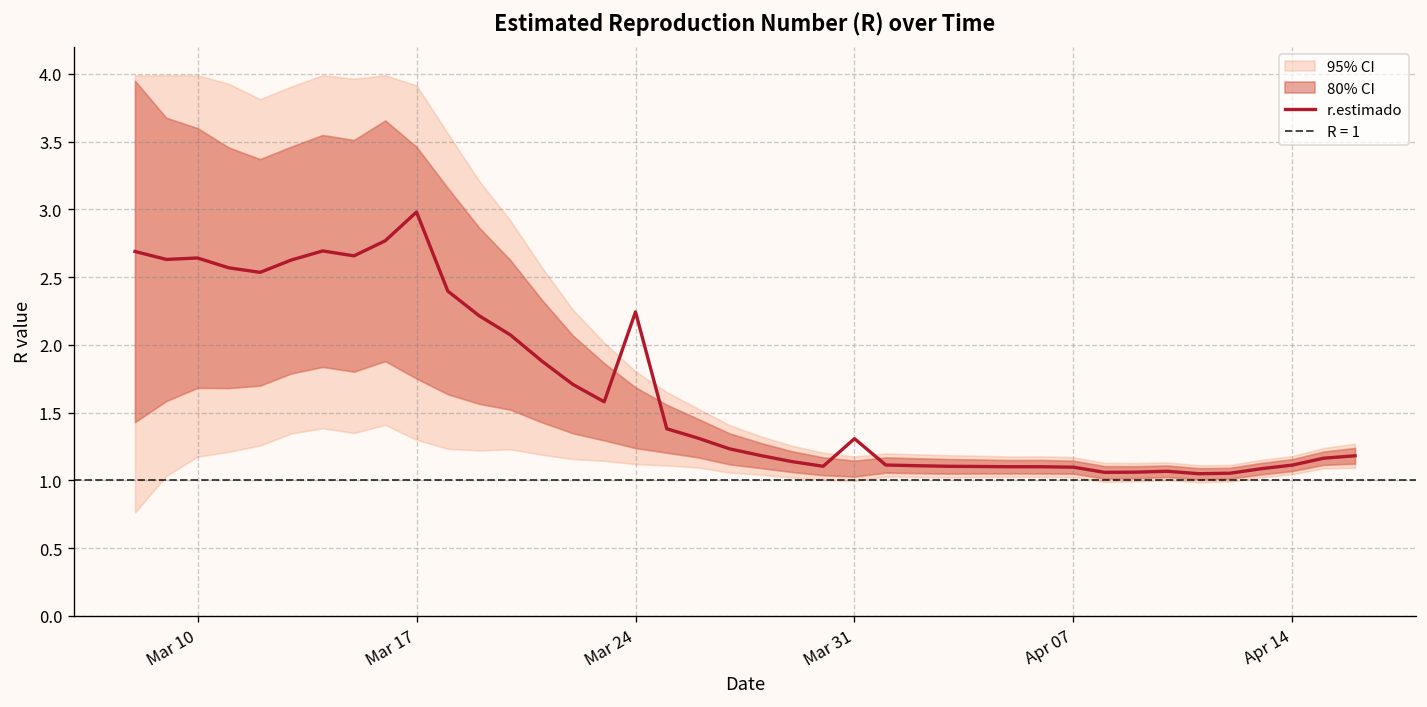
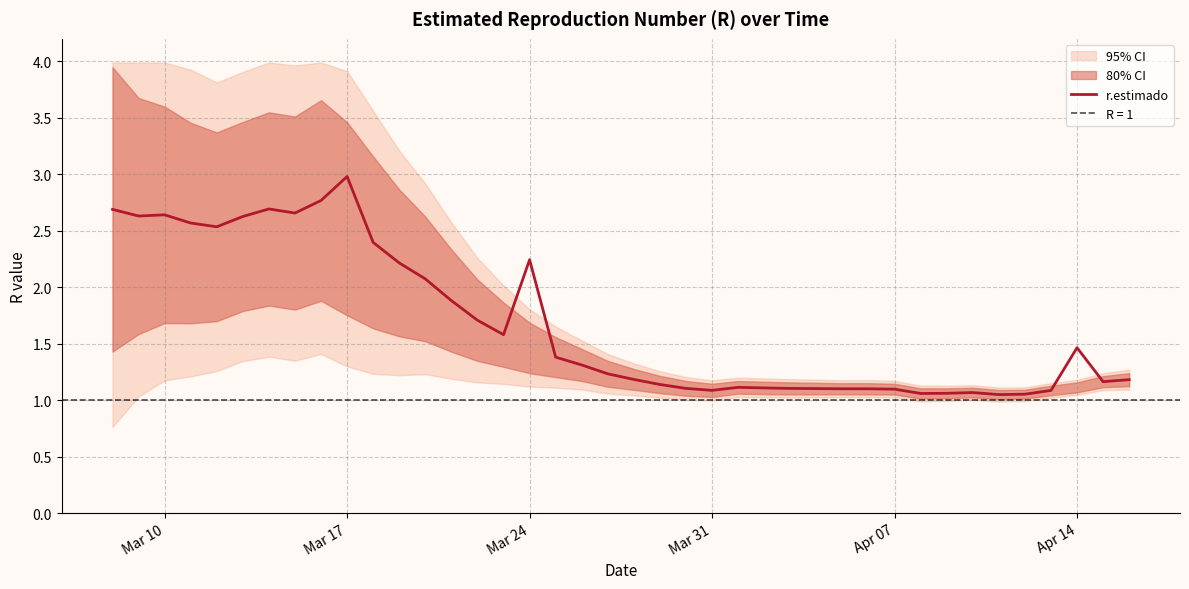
  {
    "r.estimado": {
      "Mar 10": 2.64,
      "Mar 17": 2.98,
      "Mar 24": 2.24,
-     "Mar 31": 1.31,
+     "Mar 31": 1.09,
      "Apr 07": 1.10,
-     "Apr 14": 1.11
+     "Apr 14": 1.46
    }
  }
